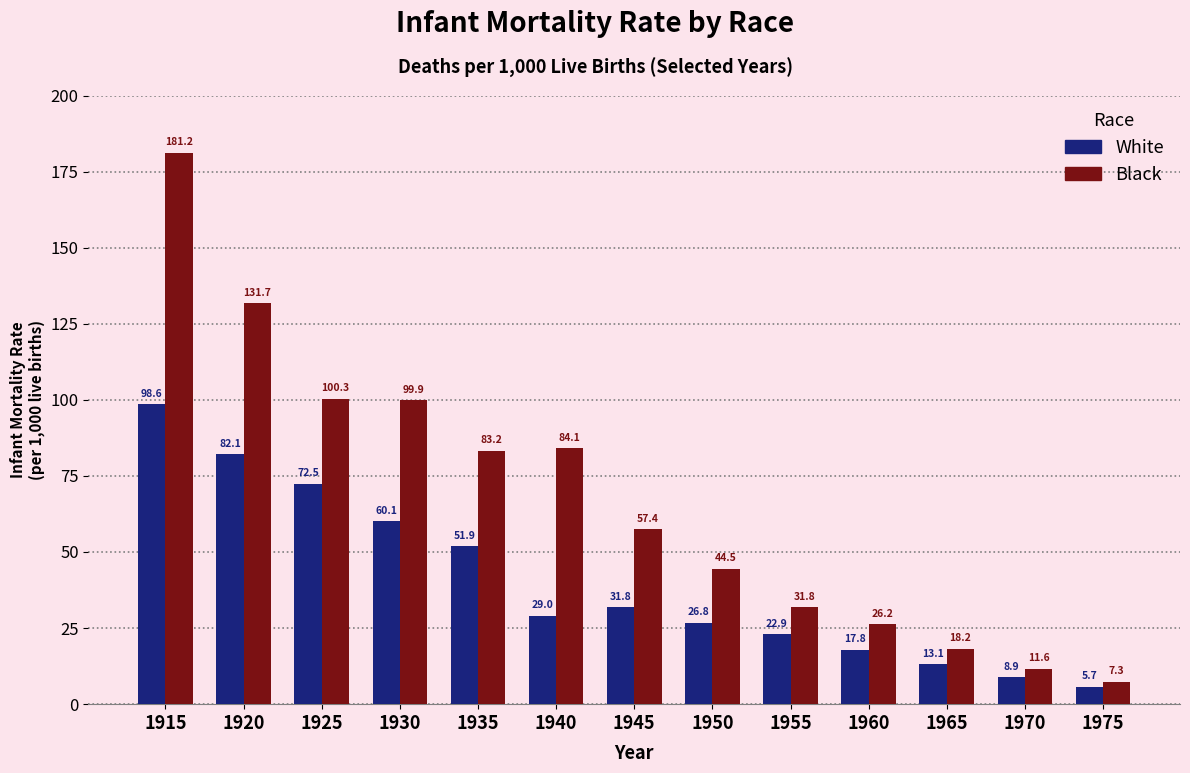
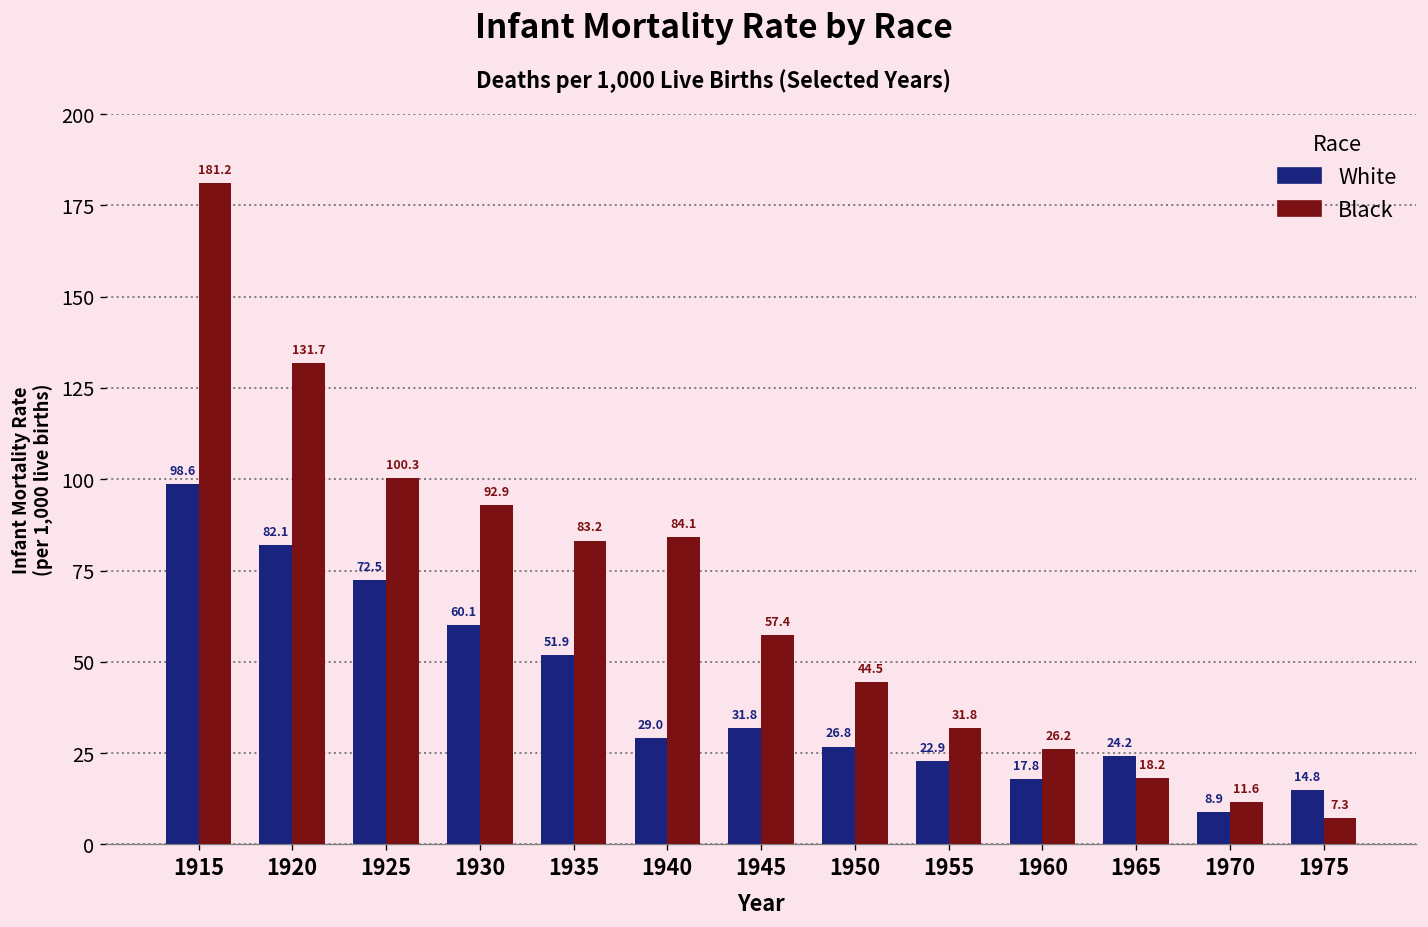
  {
    "White": {
      "1915": 98.6,
      "1920": 82.1,
      "1925": 72.5,
      "1930": 60.1,
      "1935": 51.9,
      "1940": 29.0,
      "1945": 31.8,
      "1950": 26.8,
      "1955": 22.9,
      "1960": 17.8,
-     "1965": 13.1,
+     "1965": 24.2,
      "1970": 8.9,
-     "1975": 5.7
+     "1975": 14.8
    },
    "Black": {
      "1915": 181.2,
      "1920": 131.7,
      "1925": 100.3,
-     "1930": 99.9,
+     "1930": 92.9,
      "1935": 83.2,
      "1940": 84.1,
      "1945": 57.4,
      "1950": 44.5,
      "1955": 31.8,
      "1960": 26.2,
      "1965": 18.2,
      "1970": 11.6,
      "1975": 7.3
    }
  }
